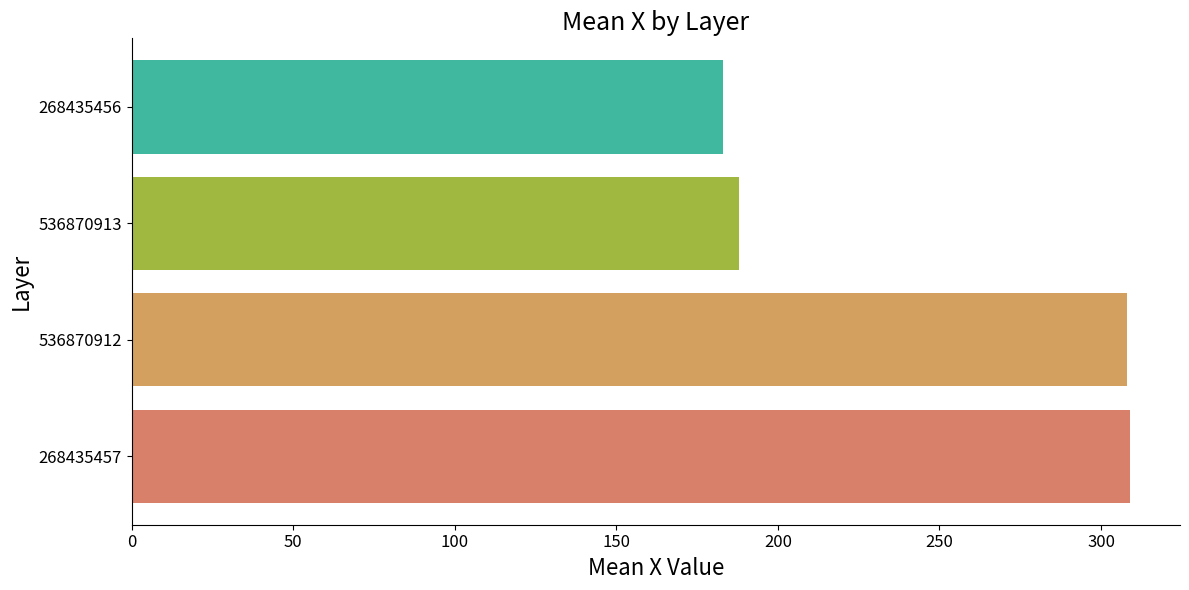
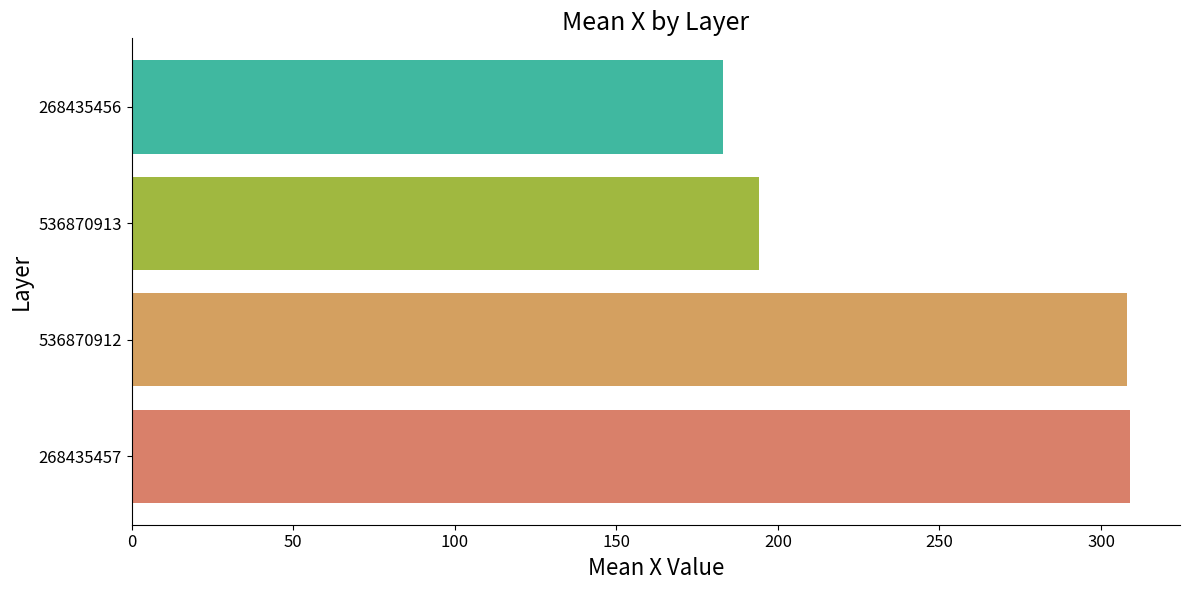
  {
    "268435456": 183,
-   "536870913": 188,
+   "536870913": 194,
    "536870912": 308,
    "268435457": 309
  }
